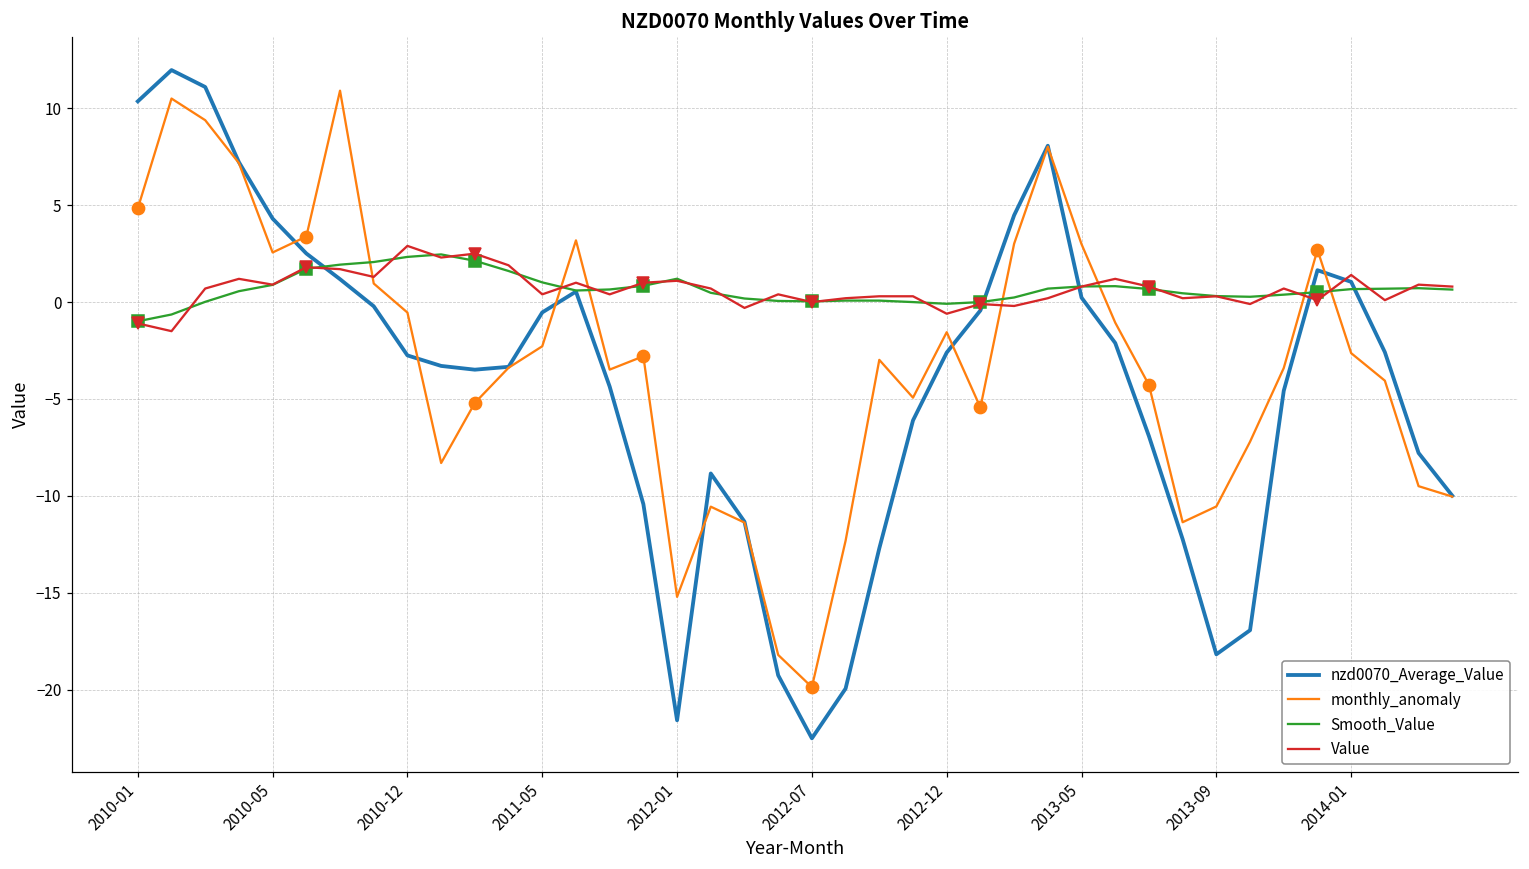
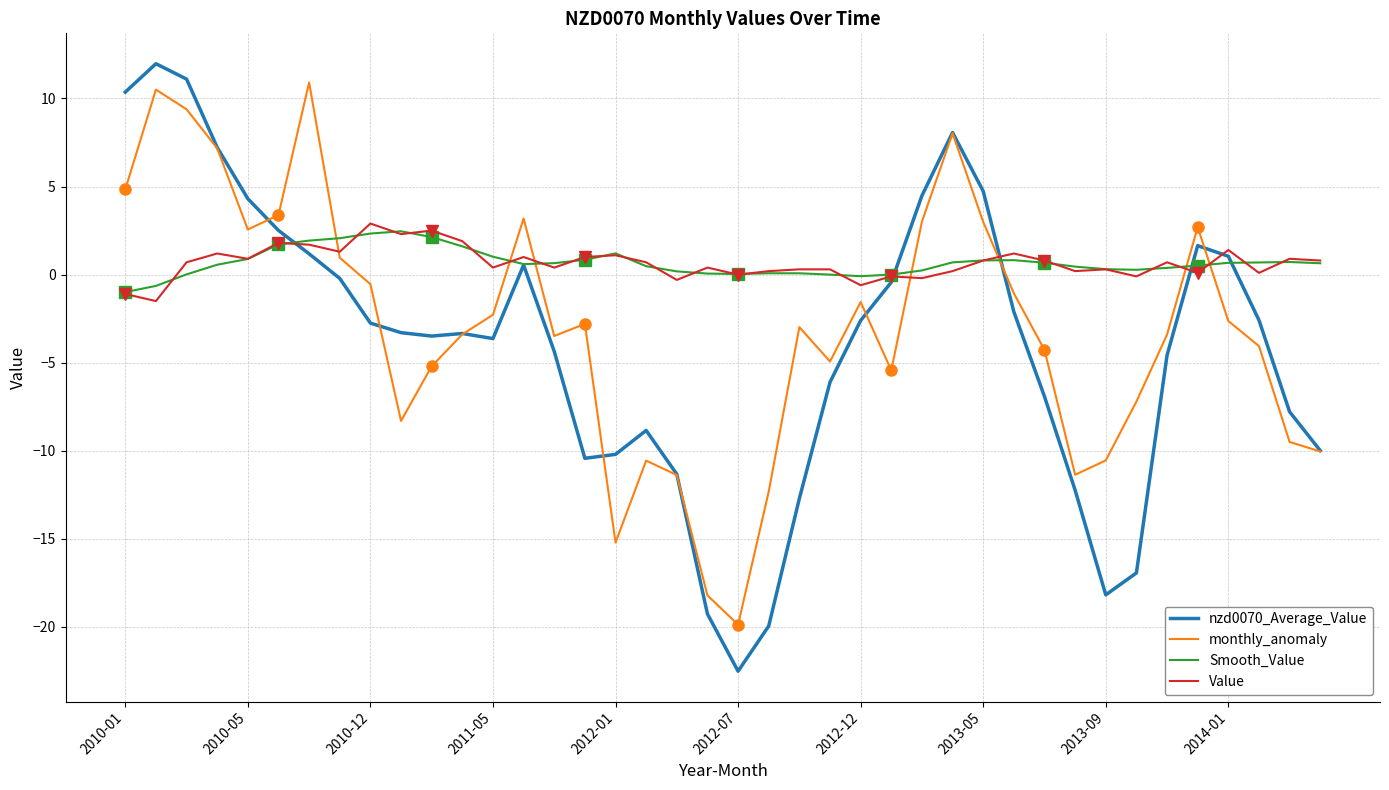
  {
    "nzd0070_Average_Value": {
      "2010-01": 10.4,
      "2010-05": 4.3,
      "2010-12": -2.8,
-     "2011-05": -0.5,
-     "2012-01": -21.6,
+     "2011-05": -3.6,
+     "2012-01": -10.2,
      "2012-07": -22.5,
      "2012-12": -2.6,
-     "2013-05": 0.2,
+     "2013-05": 4.7,
      "2013-09": -18.2,
      "2014-01": 1.0
    }
  }
